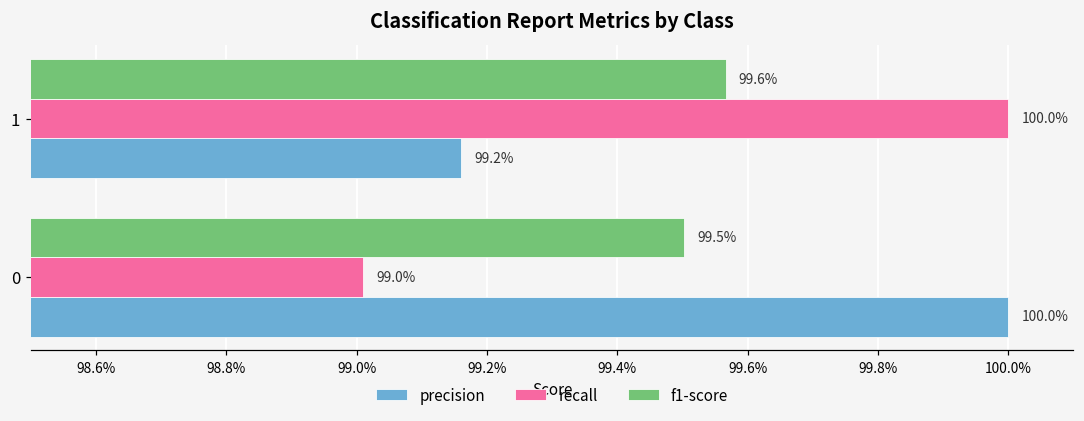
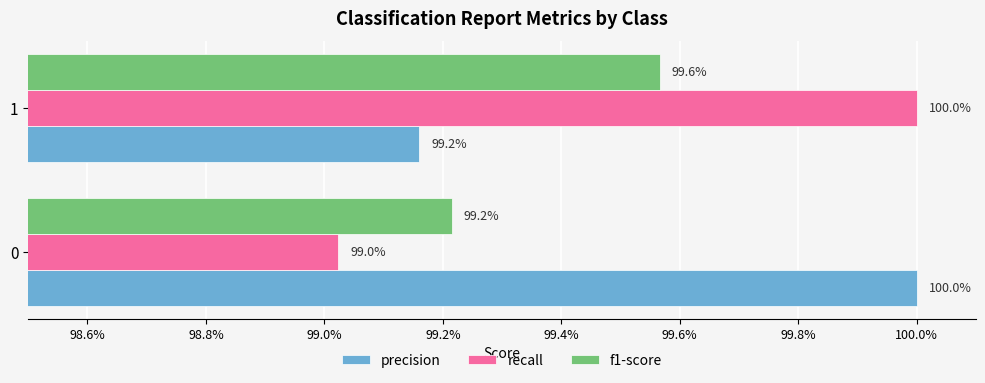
  {
    "precision": {
      "1": "99.2%",
      "0": "100.0%"
    },
    "recall": {
-     "0": "99.01%"
+     "0": "99.02%"
    },
    "f1-score": {
      "1": "99.6%",
-     "0": "99.5%"
+     "0": "99.2%"
    }
  }
